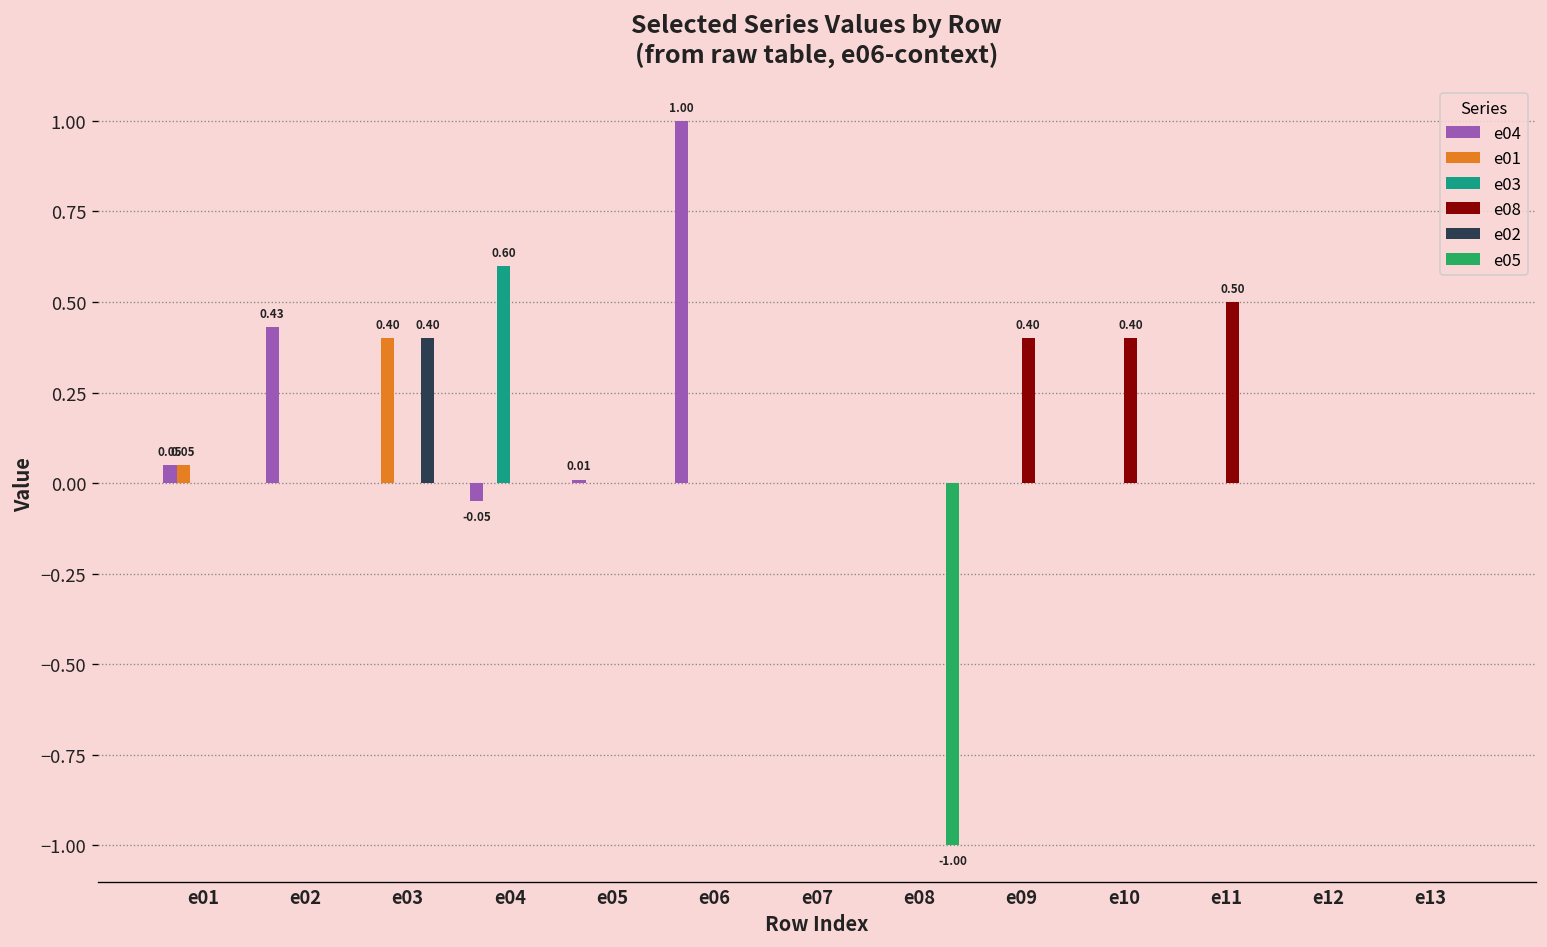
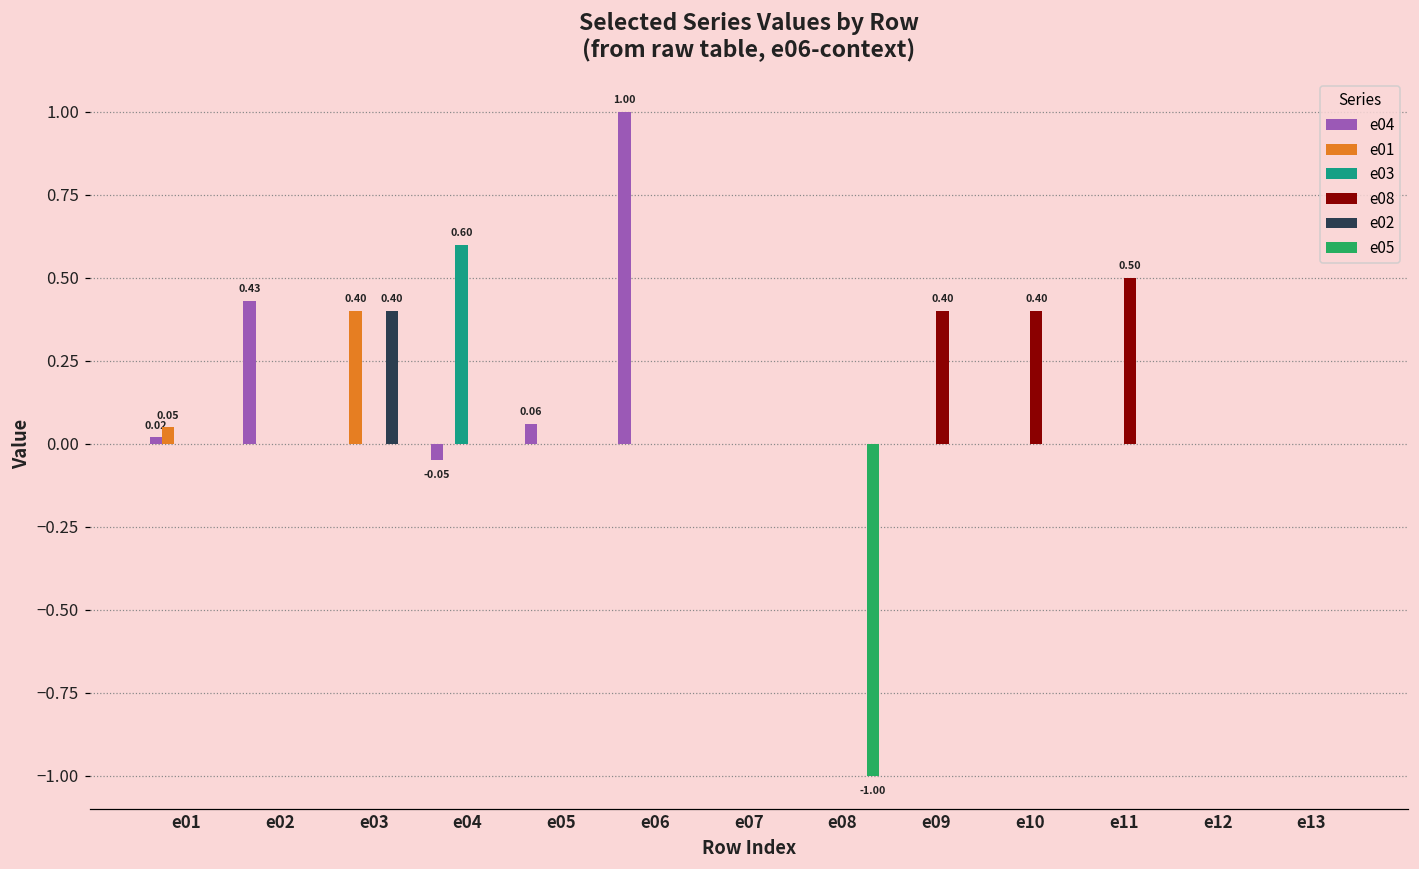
  {
    "e04": {
-     "e01": 0.05,
+     "e01": 0.02,
      "e02": 0.43,
      "e04": -0.05,
-     "e05": 0.01,
+     "e05": 0.06,
      "e06": 1.00
    },
    "e01": {
      "e01": 0.05,
      "e03": 0.40
    },
    "e08": {
      "e09": 0.40,
      "e10": 0.40,
      "e11": 0.50
    },
    "e02": {
      "e03": 0.40
    }
  }
